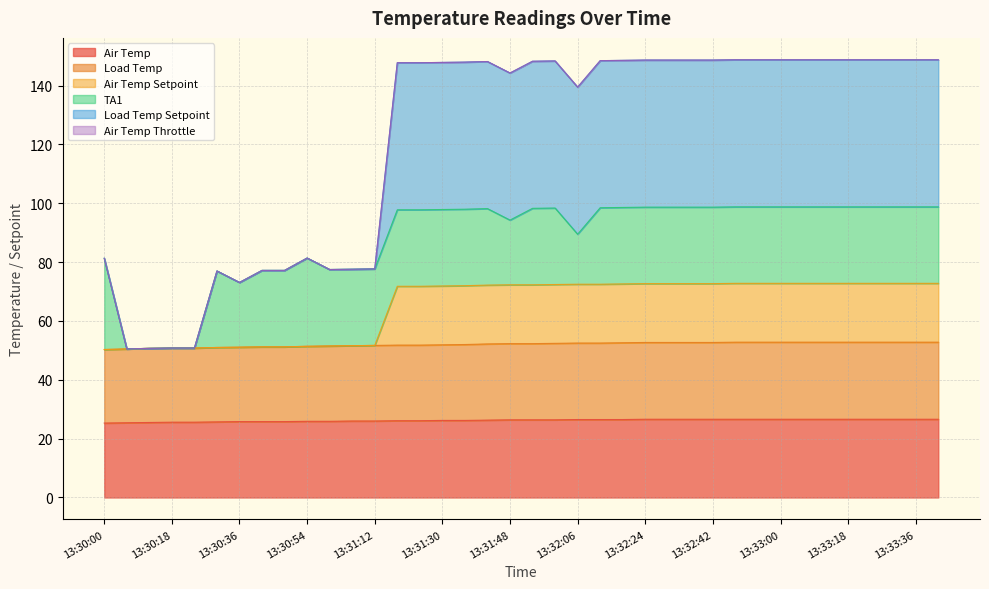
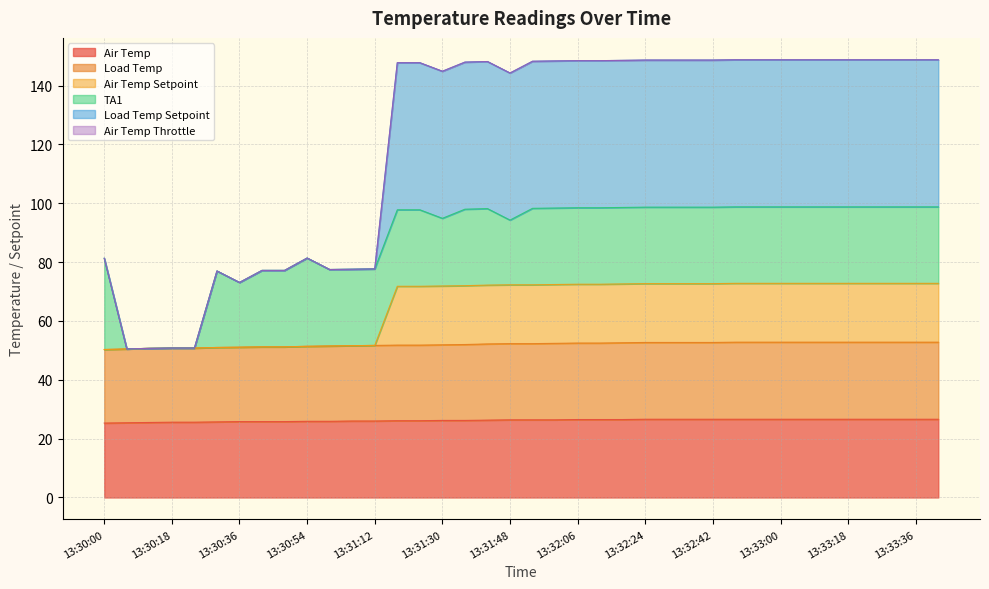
  {
    "TA1": {
-     "13:31:30": 26,
+     "13:31:30": 23,
      "13:31:48": 22,
-     "13:32:06": 17,
+     "13:32:06": 26,
      "13:32:24": 26,
      "13:32:42": 26,
      "13:33:00": 26,
      "13:33:18": 26,
      "13:33:36": 26
    }
  }
